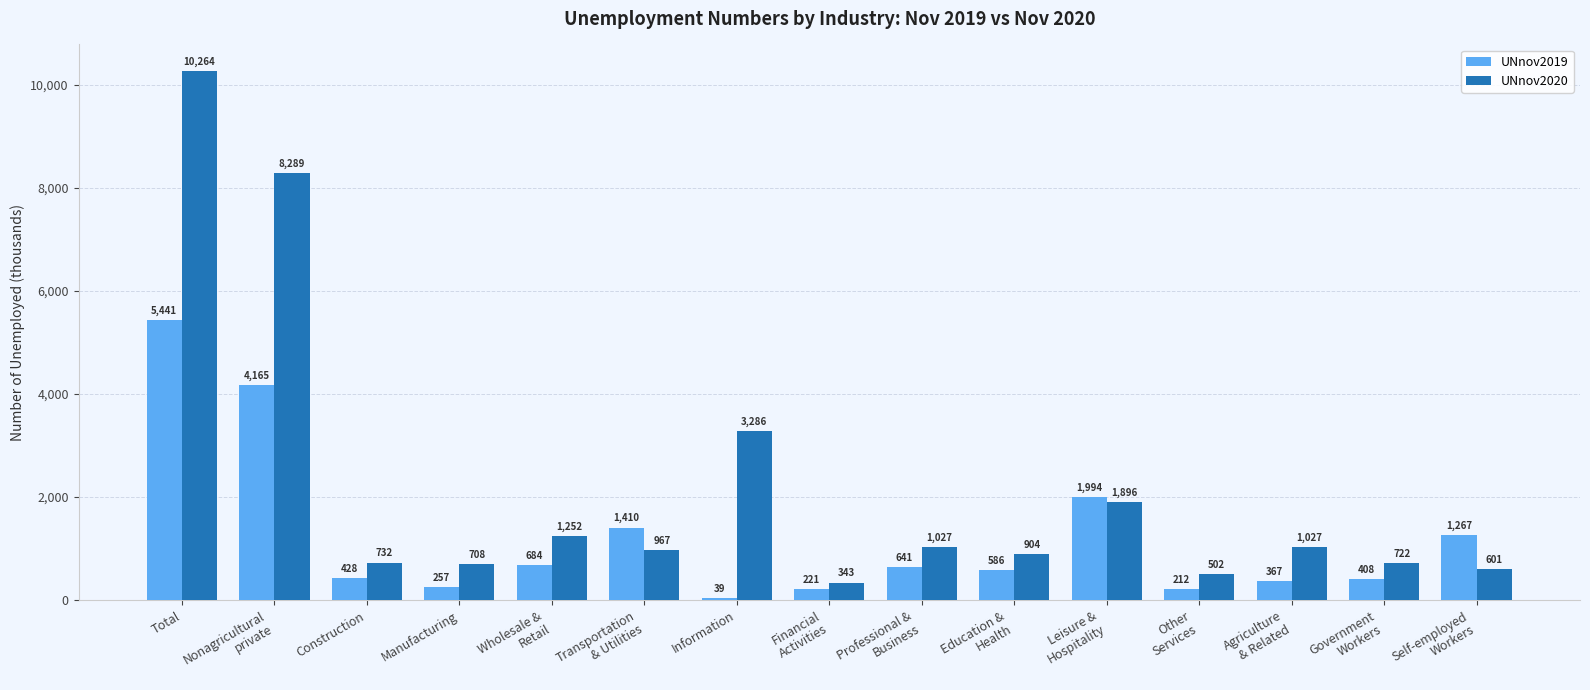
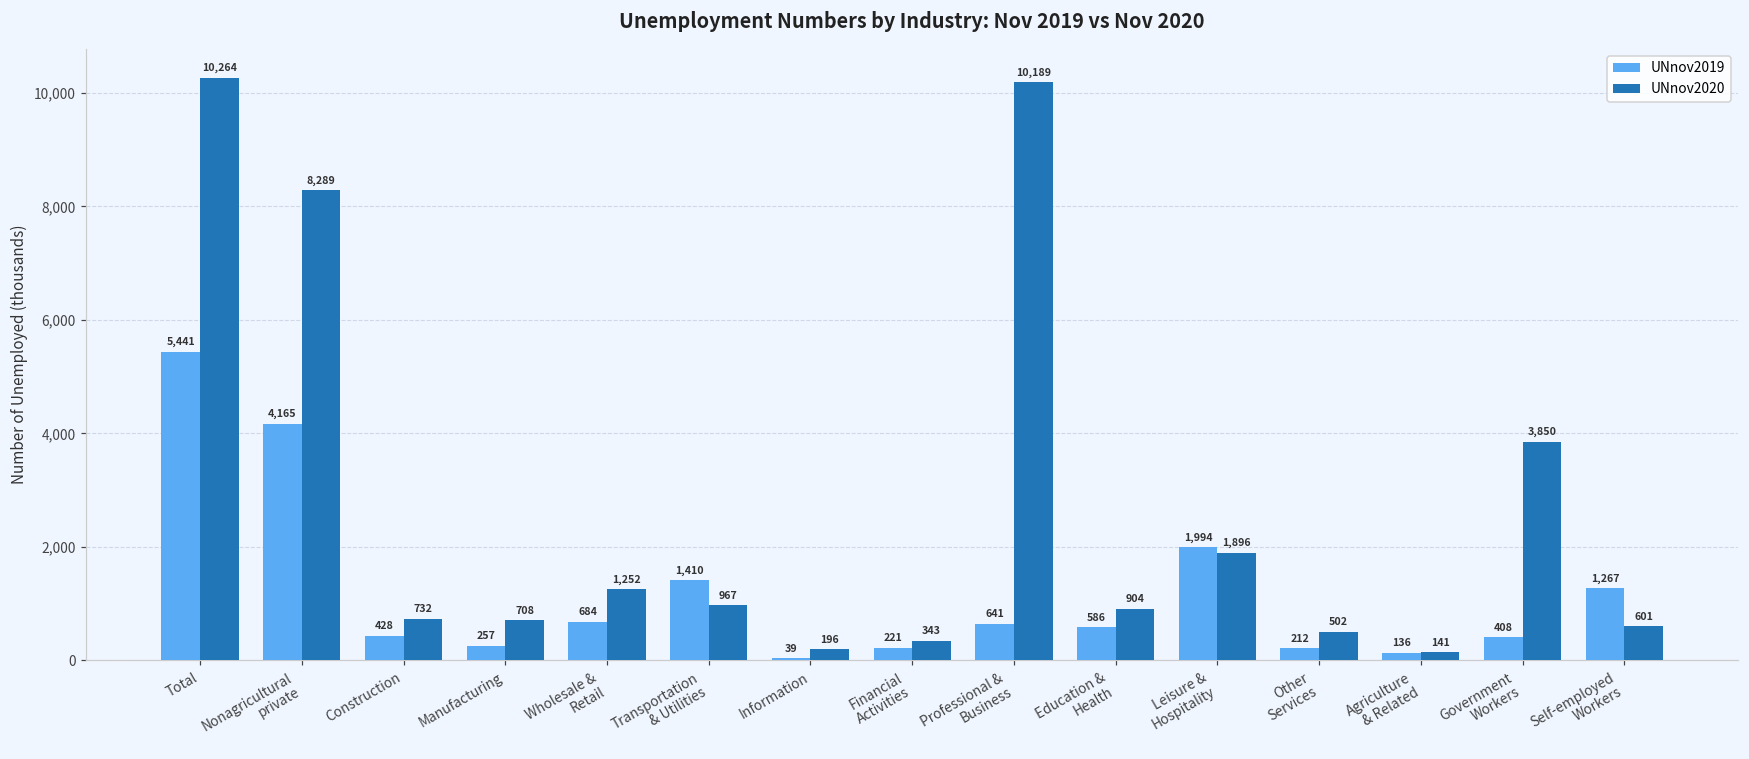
  {
    "UNnov2019": {
      "Total": "5,441",
      "Nonagricultural private": "4,165",
      "Construction": "428",
      "Manufacturing": "257",
      "Wholesale & Retail": "684",
      "Transportation & Utilities": "1,410",
      "Information": "39",
      "Financial Activities": "221",
      "Professional & Business": "641",
      "Education & Health": "586",
      "Leisure & Hospitality": "1,994",
      "Other Services": "212",
-     "Agriculture & Related": "367",
+     "Agriculture & Related": "136",
      "Government Workers": "408",
      "Self-employed Workers": "1,267"
    },
    "UNnov2020": {
      "Total": "10,264",
      "Nonagricultural private": "8,289",
      "Construction": "732",
      "Manufacturing": "708",
      "Wholesale & Retail": "1,252",
      "Transportation & Utilities": "967",
-     "Information": "3,286",
+     "Information": "196",
      "Financial Activities": "343",
-     "Professional & Business": "1,027",
+     "Professional & Business": "10,189",
      "Education & Health": "904",
      "Leisure & Hospitality": "1,896",
      "Other Services": "502",
-     "Agriculture & Related": "1,027",
-     "Government Workers": "722",
+     "Agriculture & Related": "141",
+     "Government Workers": "3,850",
      "Self-employed Workers": "601"
    }
  }
